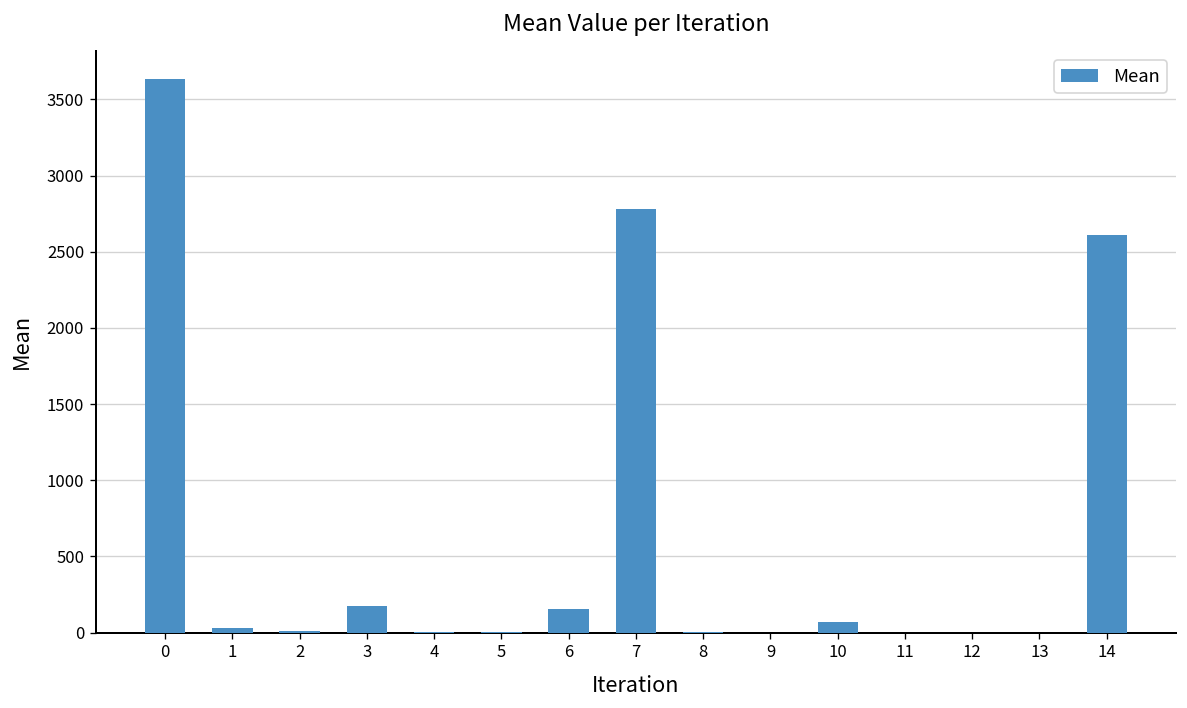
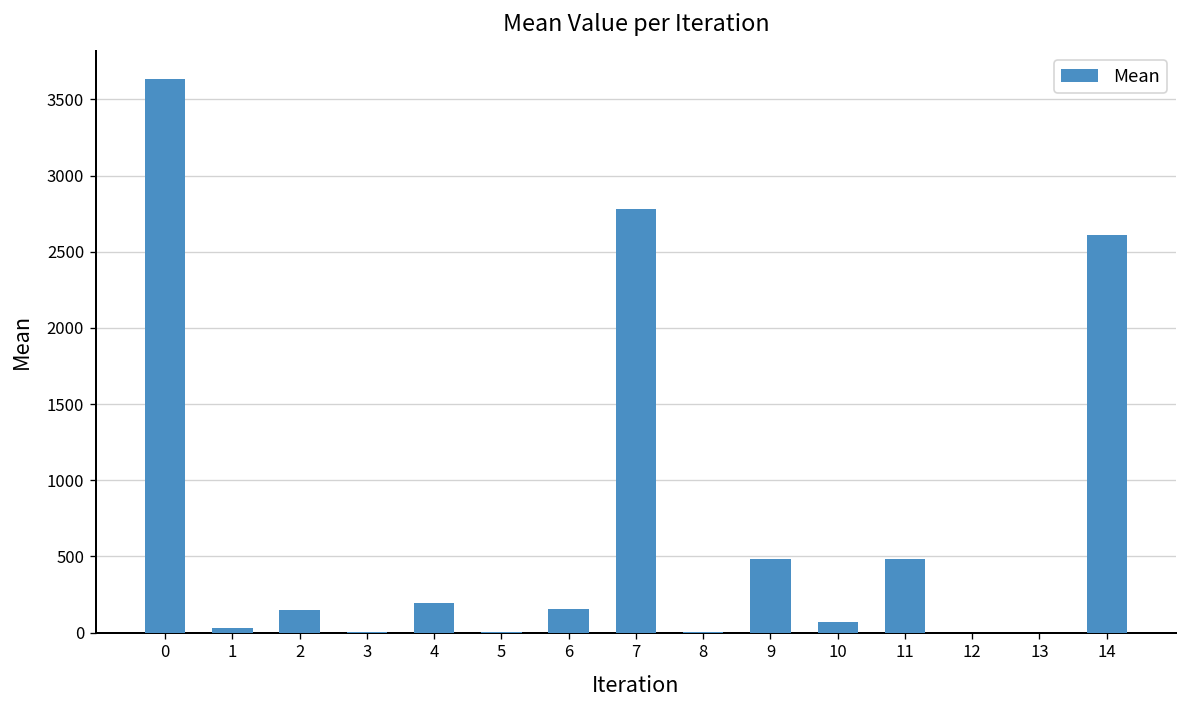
  {
    "0": 3630,
    "1": 30,
-   "2": 10,
-   "3": 180,
-   "4": 0,
+   "2": 150,
+   "3": 0,
+   "4": 200,
    "6": 160,
    "7": 2780,
-   "9": 0,
+   "9": 480,
    "10": 70,
-   "11": 0,
+   "11": 480,
    "14": 2610
  }
